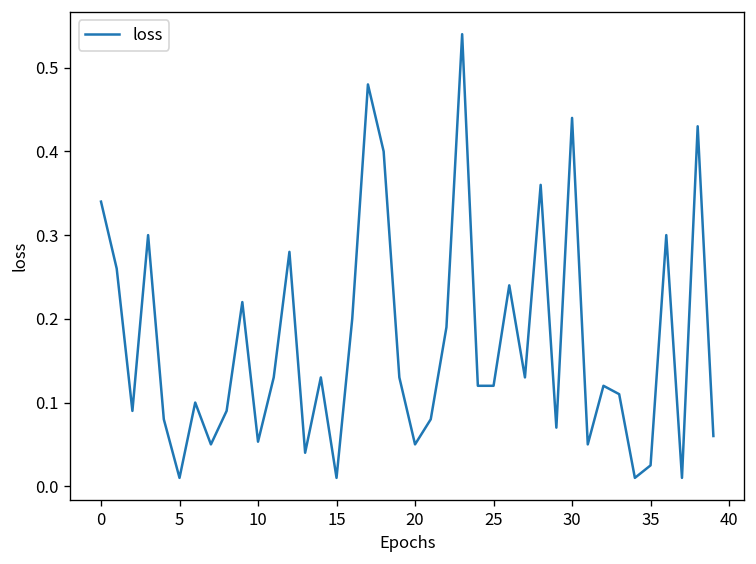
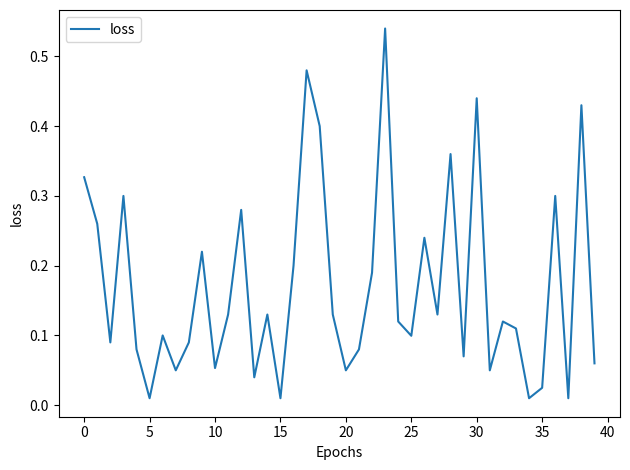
  {
-   "0": 0.34,
+   "0": 0.33,
    "5": 0.01,
    "10": 0.05,
    "15": 0.01,
    "20": 0.05,
-   "25": 0.12,
+   "25": 0.10,
    "30": 0.44,
    "35": 0.02
  }
